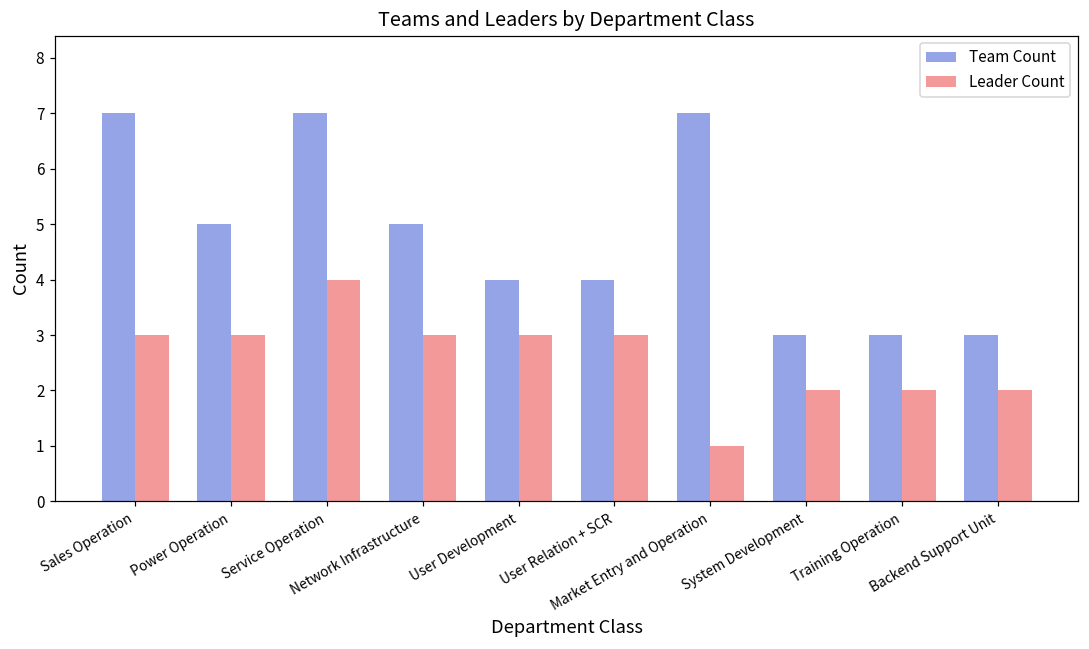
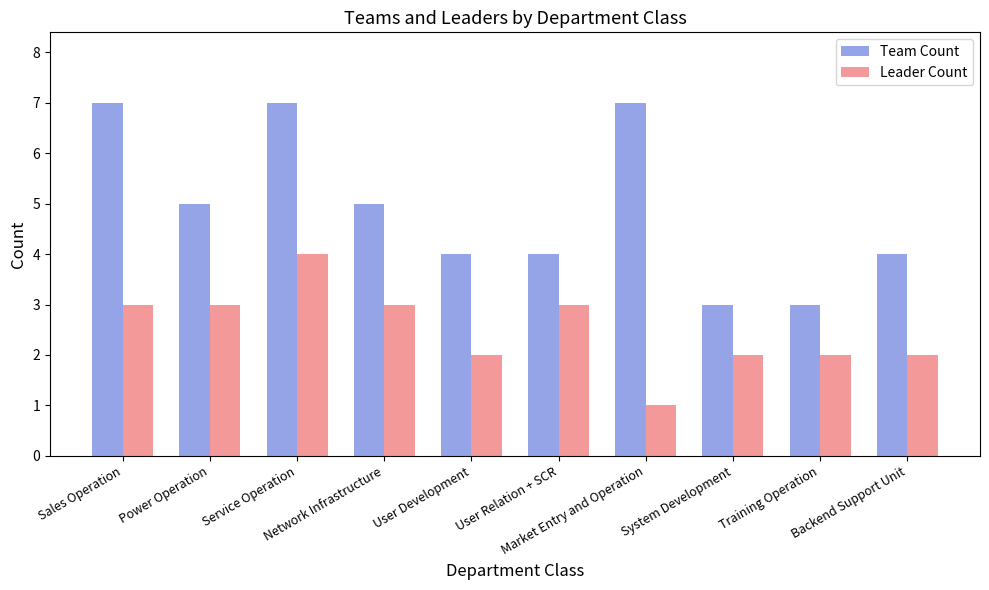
  {
    "Team Count": {
      "Sales Operation": 7,
      "Power Operation": 5,
      "Service Operation": 7,
      "Network Infrastructure": 5,
      "User Development": 4,
      "User Relation + SCR": 4,
      "Market Entry and Operation": 7,
      "System Development": 3,
      "Training Operation": 3,
-     "Backend Support Unit": 3
+     "Backend Support Unit": 4
    },
    "Leader Count": {
      "Sales Operation": 3,
      "Power Operation": 3,
      "Service Operation": 4,
      "Network Infrastructure": 3,
-     "User Development": 3,
+     "User Development": 2,
      "User Relation + SCR": 3,
      "Market Entry and Operation": 1,
      "System Development": 2,
      "Training Operation": 2,
      "Backend Support Unit": 2
    }
  }
